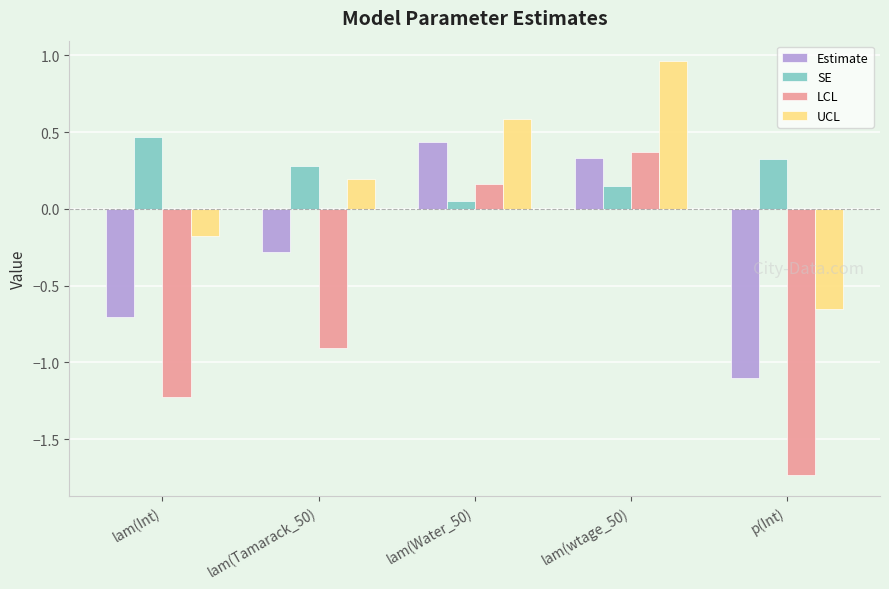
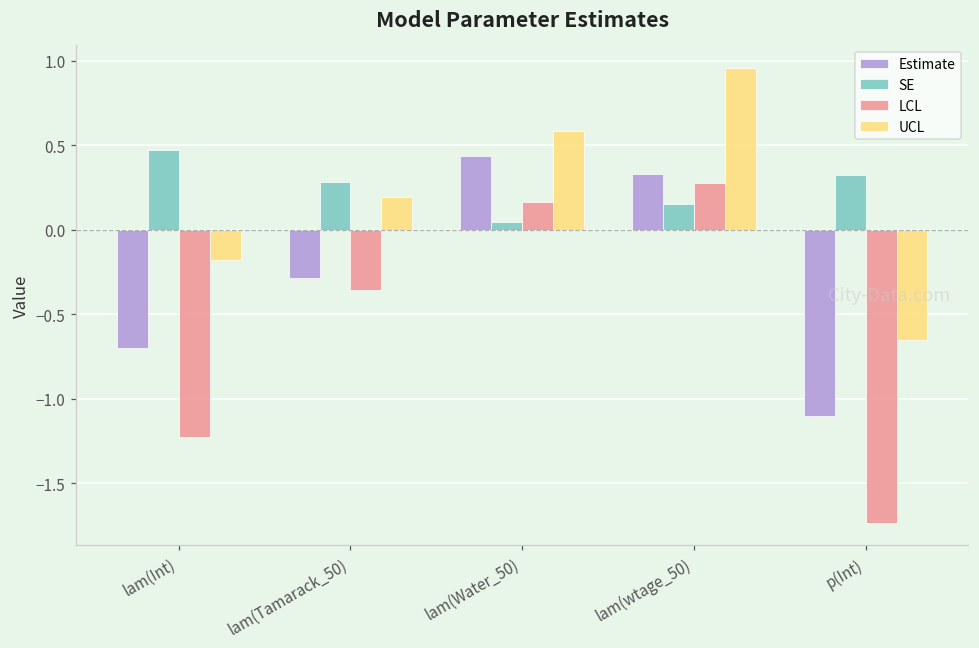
  {
    "Estimate": {
      "lam(Int)": -0.70,
      "lam(Tamarack_50)": -0.28,
      "lam(Water_50)": 0.44,
      "lam(wtage_50)": 0.33,
      "p(Int)": -1.10
    },
    "SE": {
      "lam(Int)": 0.47,
      "lam(Tamarack_50)": 0.28,
      "lam(Water_50)": 0.05,
      "lam(wtage_50)": 0.15,
      "p(Int)": 0.32
    },
    "LCL": {
      "lam(Int)": -1.23,
-     "lam(Tamarack_50)": -0.91,
+     "lam(Tamarack_50)": -0.36,
      "lam(Water_50)": 0.16,
-     "lam(wtage_50)": 0.37,
+     "lam(wtage_50)": 0.28,
      "p(Int)": -1.73
    },
    "UCL": {
      "lam(Int)": -0.18,
      "lam(Tamarack_50)": 0.20,
      "lam(Water_50)": 0.59,
      "lam(wtage_50)": 0.96,
      "p(Int)": -0.65
    }
  }
